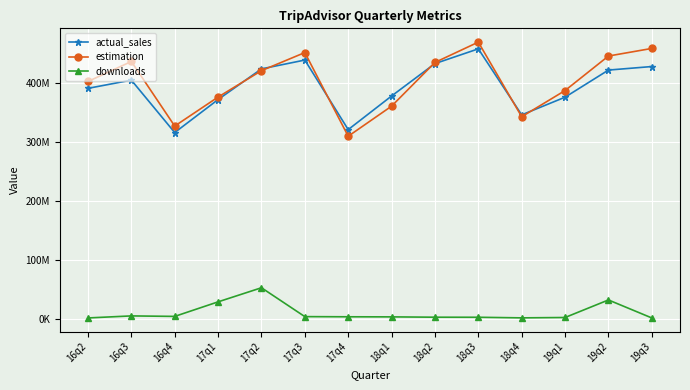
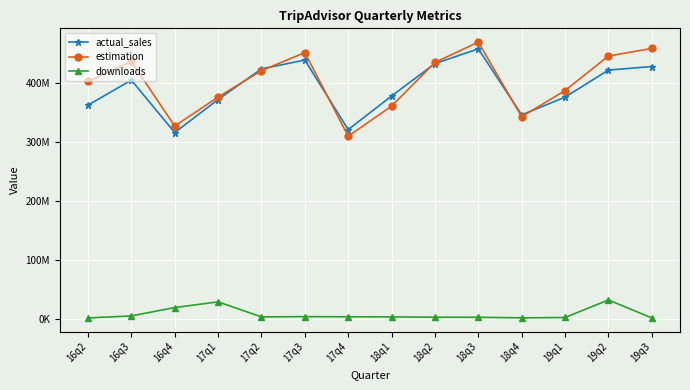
  {
    "actual_sales": {
-     "16q2": 390000000,
+     "16q2": 360000000,
      "16q4": 320000000,
      "17q3": 440000000,
      "17q4": 320000000,
      "18q1": 380000000,
      "18q3": 460000000,
      "19q1": 380000000,
      "19q2": 420000000,
      "19q3": 430000000
    },
    "estimation": {
      "16q2": 400000000,
      "16q4": 330000000,
      "17q3": 450000000,
      "17q4": 310000000,
      "18q1": 360000000,
      "18q3": 470000000,
      "19q1": 390000000,
      "19q2": 450000000,
      "19q3": 460000000
    },
    "downloads": {
      "16q2": 0,
      "16q3": 0,
-     "16q4": 0,
+     "16q4": 20000000,
      "17q1": 30000000,
-     "17q2": 50000000,
+     "17q2": 0,
      "17q3": 0,
      "17q4": 0,
      "18q1": 0,
      "18q2": 0,
      "18q3": 0,
      "18q4": 0,
      "19q1": 0,
      "19q2": 30000000,
      "19q3": 0
    }
  }
